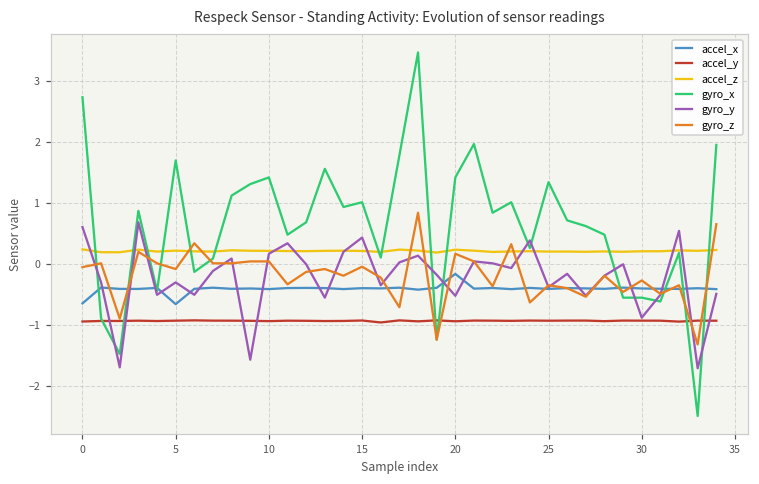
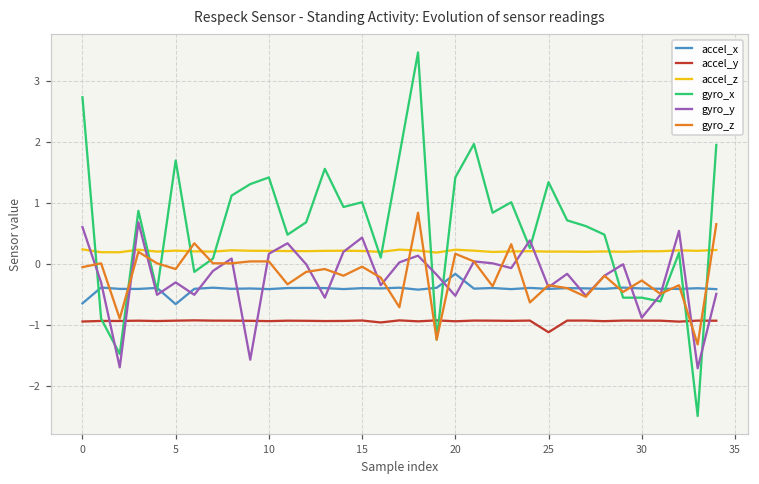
  {
    "accel_x": {
      "0": -0.6,
      "5": -0.7,
      "10": -0.4,
      "15": -0.4,
      "20": -0.2,
      "30": -0.4
    },
    "accel_y": {
      "0": -0.9,
      "5": -0.9,
      "10": -0.9,
      "15": -0.9,
      "20": -0.9,
-     "25": -0.9,
+     "25": -1.1,
      "30": -0.9
    },
    "accel_z": {
      "0": 0.2,
      "5": 0.2,
      "10": 0.2,
      "15": 0.2,
      "20": 0.2,
      "25": 0.2,
      "30": 0.2
    },
    "gyro_x": {
      "0": 2.7,
      "5": 1.7,
      "10": 1.4,
      "15": 1.0,
      "20": 1.4,
      "25": 1.3,
      "30": -0.5
    },
    "gyro_y": {
      "0": 0.6,
      "5": -0.3,
      "10": 0.2,
      "15": 0.4,
      "20": -0.5,
      "30": -0.9
    },
    "gyro_z": {
      "0": 0.0,
      "5": -0.1,
      "10": 0.0,
      "15": 0.0,
      "20": 0.2,
      "30": -0.3
    }
  }
